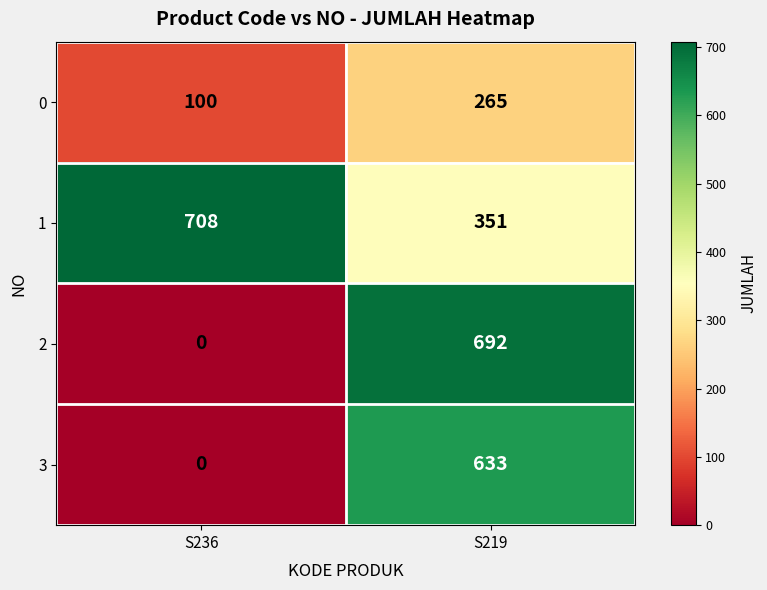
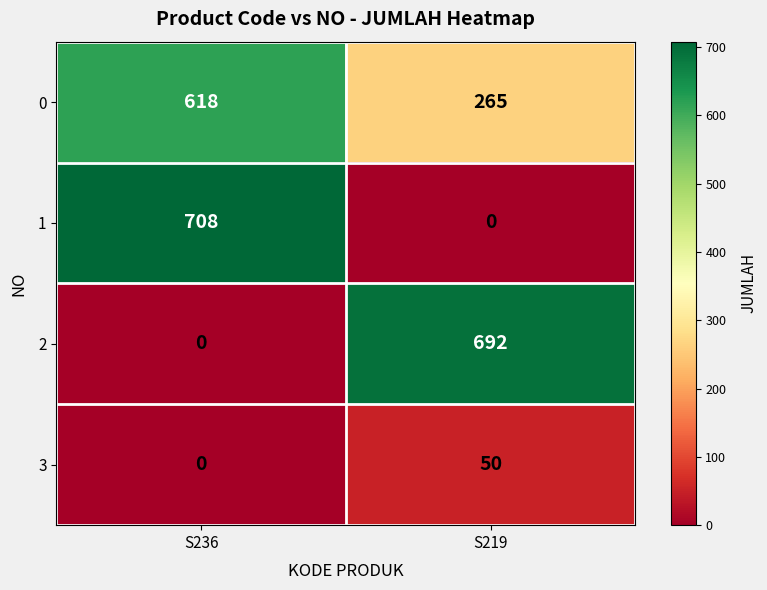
  {
    "0": {
-     "S236": 100,
+     "S236": 618,
      "S219": 265
    },
    "1": {
      "S236": 708,
-     "S219": 351
+     "S219": 0
    },
    "2": {
      "S236": 0,
      "S219": 692
    },
    "3": {
      "S236": 0,
-     "S219": 633
+     "S219": 50
    }
  }
